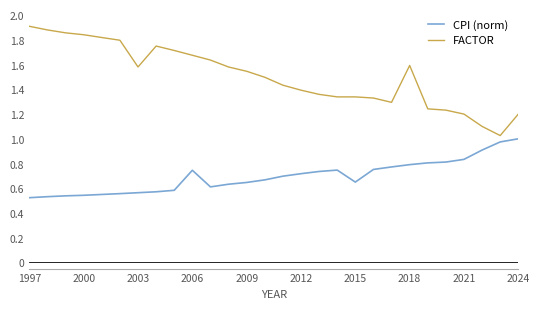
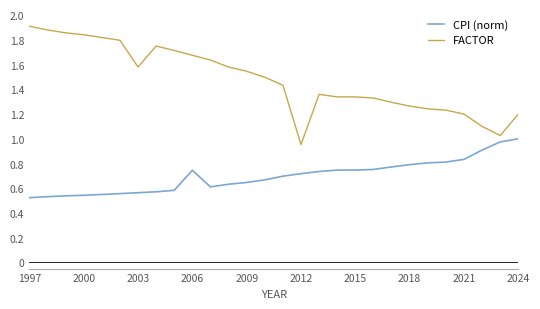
  {
    "CPI (norm)": {
      "1997": 0.52,
      "2000": 0.54,
      "2003": 0.56,
      "2006": 0.75,
      "2009": 0.65,
      "2012": 0.72,
-     "2015": 0.65,
+     "2015": 0.75,
      "2018": 0.79,
      "2021": 0.83,
      "2024": 1.00
    },
    "FACTOR": {
      "1997": 1.91,
      "2000": 1.84,
      "2003": 1.58,
      "2006": 1.68,
      "2009": 1.55,
-     "2012": 1.39,
+     "2012": 0.95,
      "2015": 1.34,
-     "2018": 1.59,
+     "2018": 1.26,
      "2021": 1.20,
      "2024": 1.20
    }
  }
